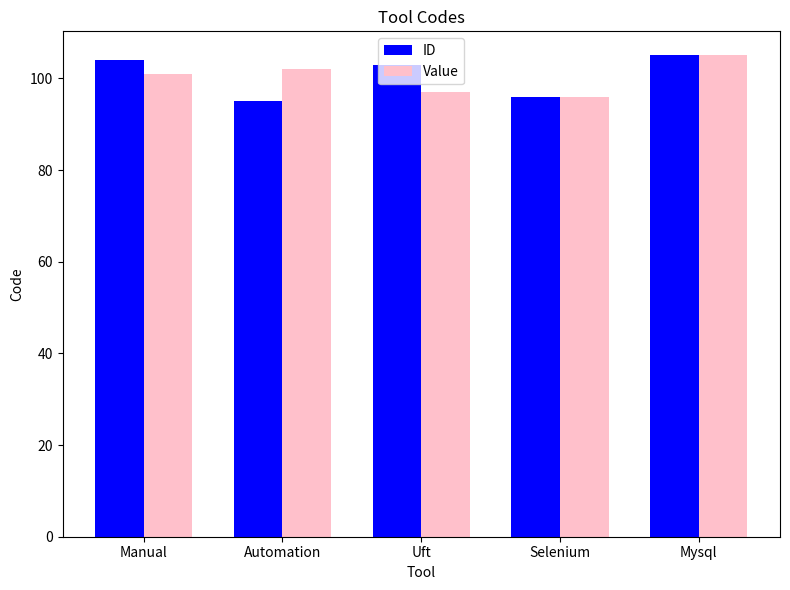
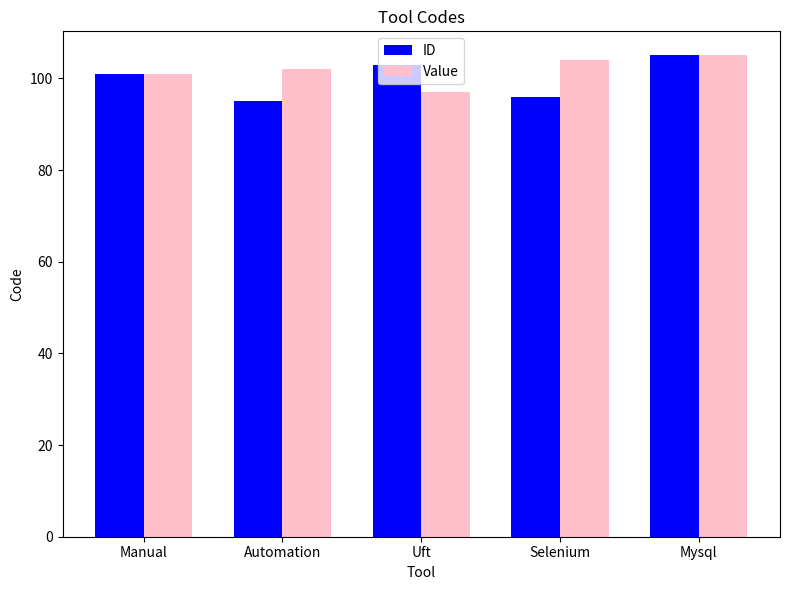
  {
    "ID": {
-     "Manual": 104,
+     "Manual": 101,
      "Automation": 95,
      "Selenium": 96,
      "Mysql": 105
    },
    "Value": {
      "Manual": 101,
      "Automation": 102,
      "Uft": 97,
-     "Selenium": 96,
+     "Selenium": 104,
      "Mysql": 105
    }
  }
